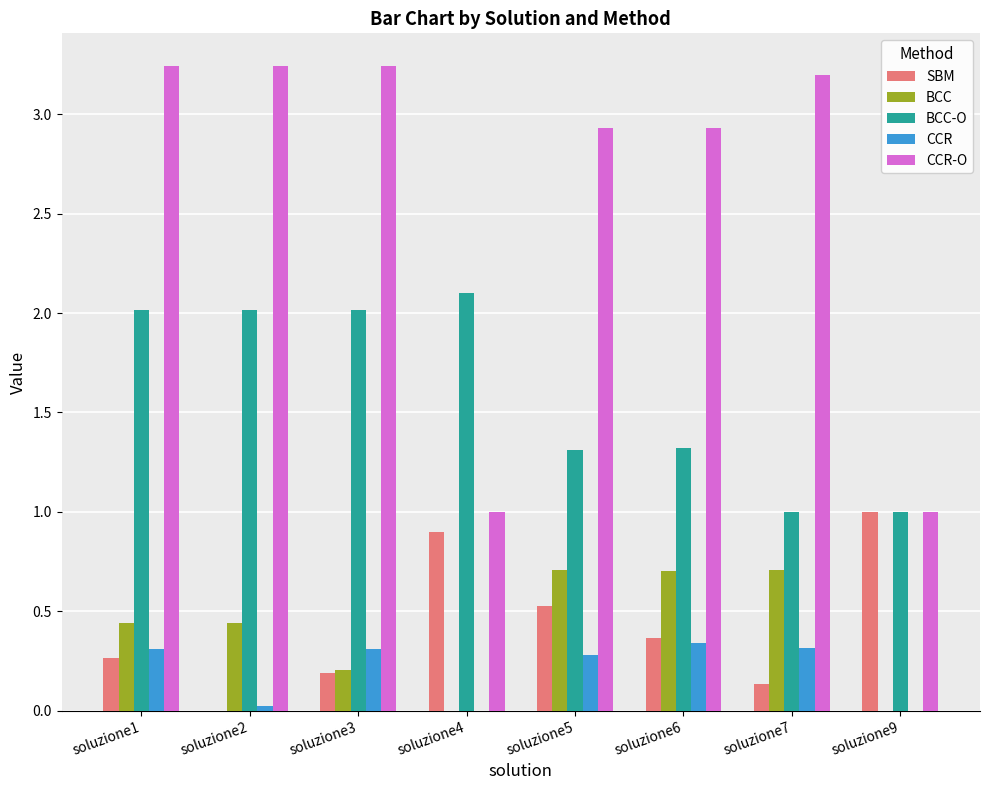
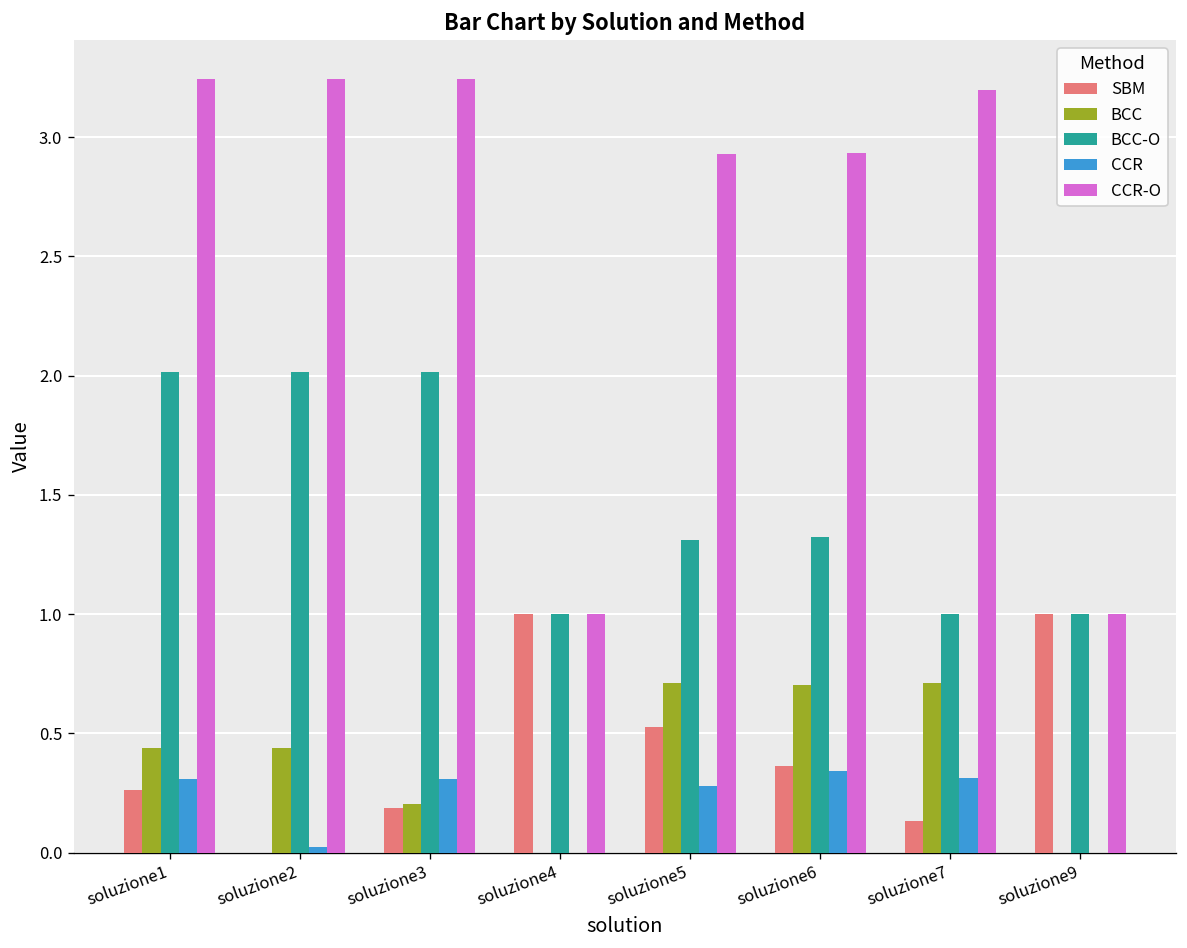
  {
    "SBM": {
      "soluzione1": 0.26,
      "soluzione3": 0.2,
-     "soluzione4": 0.9,
+     "soluzione4": 1.0,
      "soluzione5": 0.53,
      "soluzione6": 0.37,
      "soluzione7": 0.13,
      "soluzione9": 1.0
    },
    "BCC": {
      "soluzione1": 0.44,
      "soluzione2": 0.44,
      "soluzione3": 0.2,
      "soluzione4": 0.0,
      "soluzione5": 0.7,
      "soluzione6": 0.7,
      "soluzione7": 0.7,
      "soluzione9": 0.0
    },
    "BCC-O": {
      "soluzione1": 2.01,
      "soluzione2": 2.01,
      "soluzione3": 2.01,
-     "soluzione4": 2.1,
+     "soluzione4": 1.0,
      "soluzione5": 1.31,
      "soluzione6": 1.32,
      "soluzione7": 1.0,
      "soluzione9": 1.0
    },
    "CCR": {
      "soluzione1": 0.3,
      "soluzione2": 0.02,
      "soluzione3": 0.3,
      "soluzione4": 0.0,
      "soluzione5": 0.28,
      "soluzione6": 0.34,
      "soluzione7": 0.31,
      "soluzione9": 0.0
    },
    "CCR-O": {
      "soluzione1": 3.25,
      "soluzione2": 3.25,
      "soluzione3": 3.25,
      "soluzione4": 1.0,
      "soluzione5": 2.93,
      "soluzione6": 2.93,
      "soluzione7": 3.2,
      "soluzione9": 1.0
    }
  }
